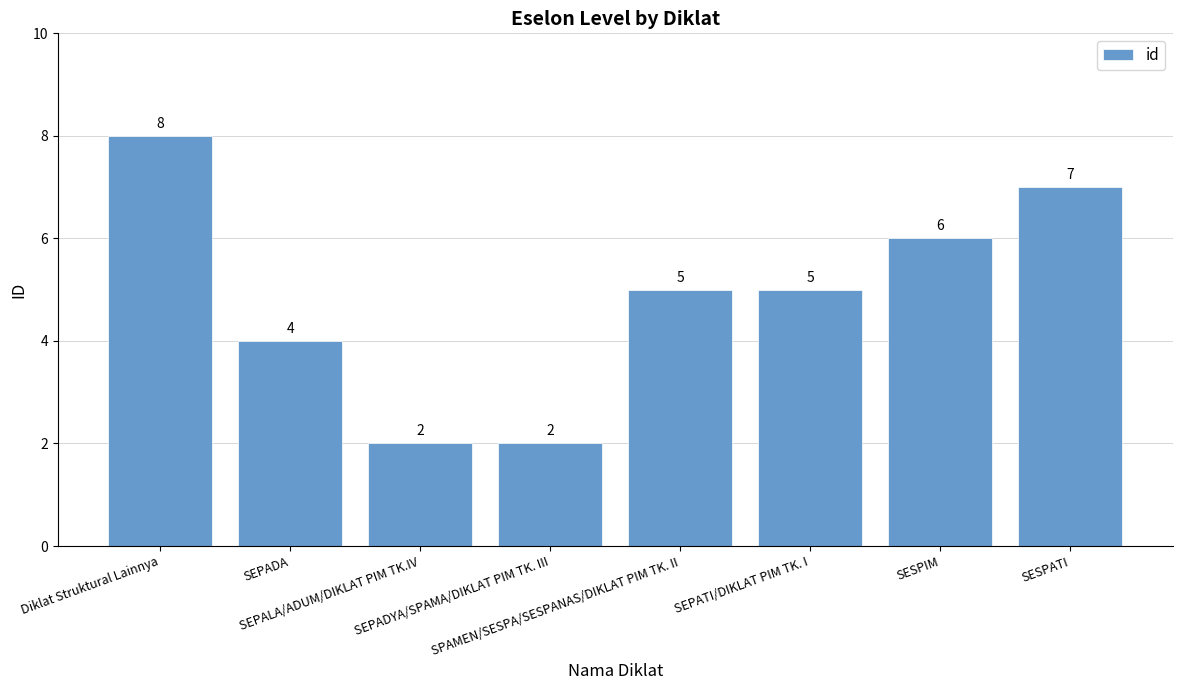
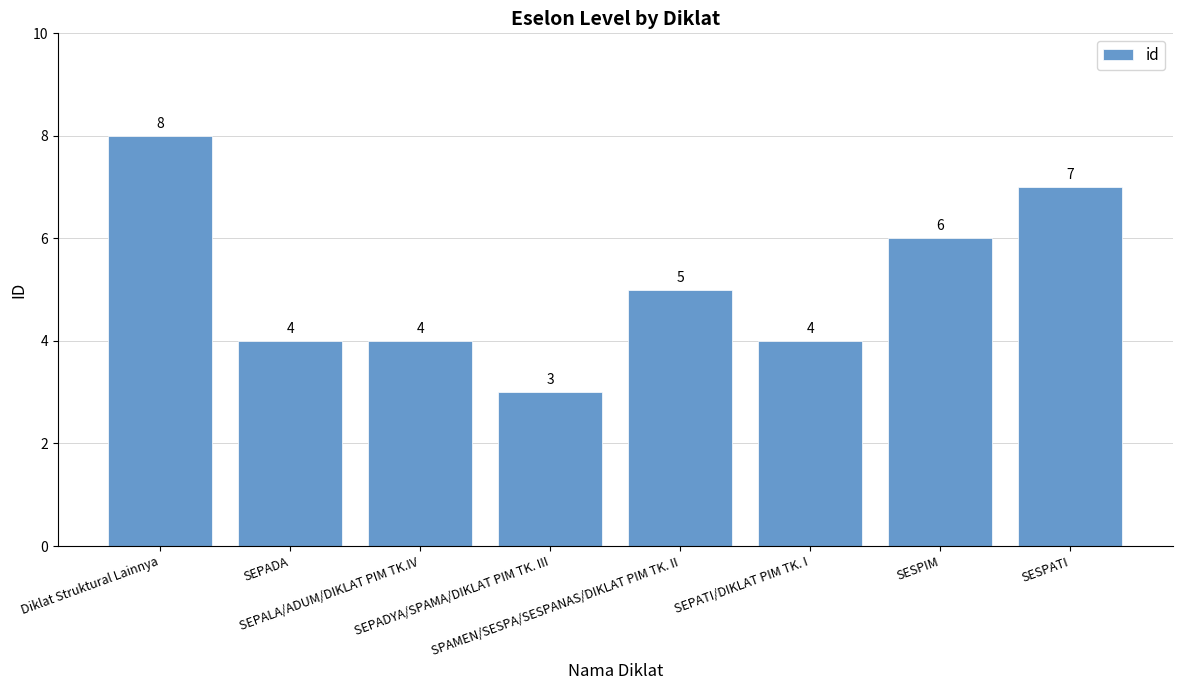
  {
    "Diklat Struktural Lainnya": 8,
    "SEPADA": 4,
-   "SEPALA/ADUM/DIKLAT PIM TK.IV": 2,
-   "SEPADYA/SPAMA/DIKLAT PIM TK. III": 2,
+   "SEPALA/ADUM/DIKLAT PIM TK.IV": 4,
+   "SEPADYA/SPAMA/DIKLAT PIM TK. III": 3,
    "SPAMEN/SESPA/SESPANAS/DIKLAT PIM TK. II": 5,
-   "SEPATI/DIKLAT PIM TK. I": 5,
+   "SEPATI/DIKLAT PIM TK. I": 4,
    "SESPIM": 6,
    "SESPATI": 7
  }
